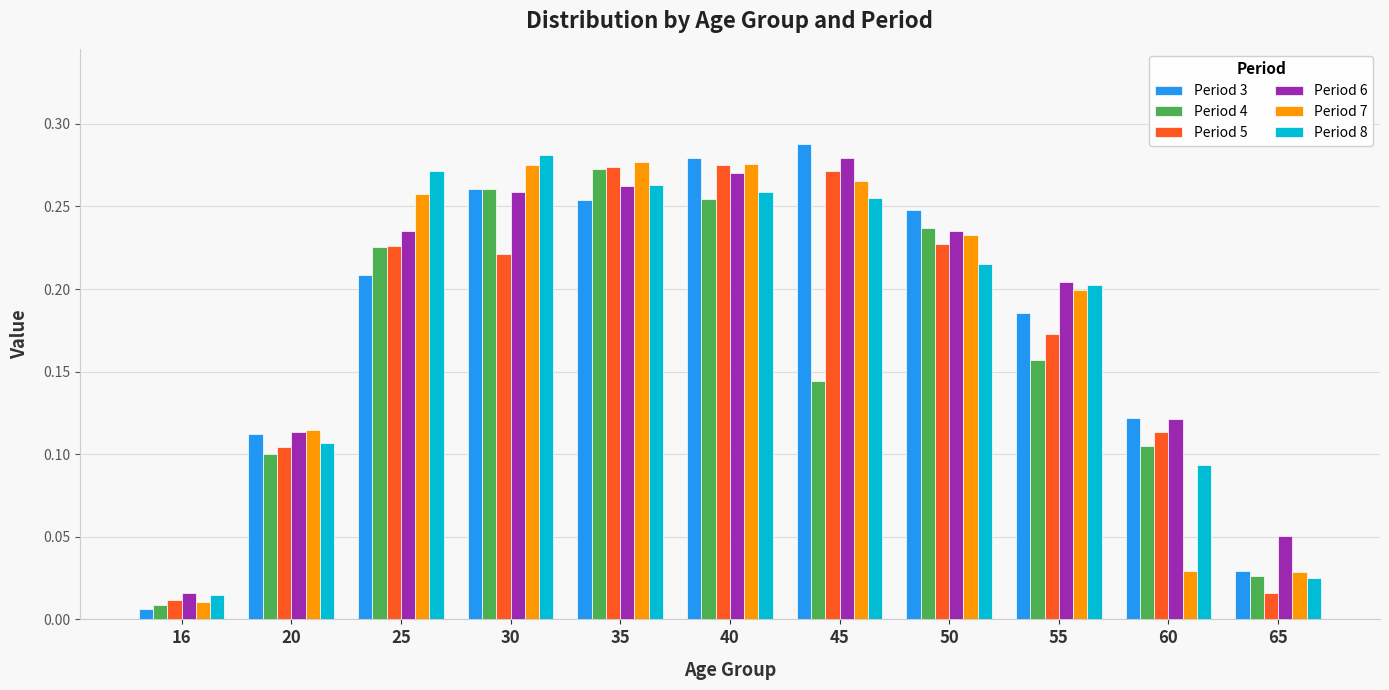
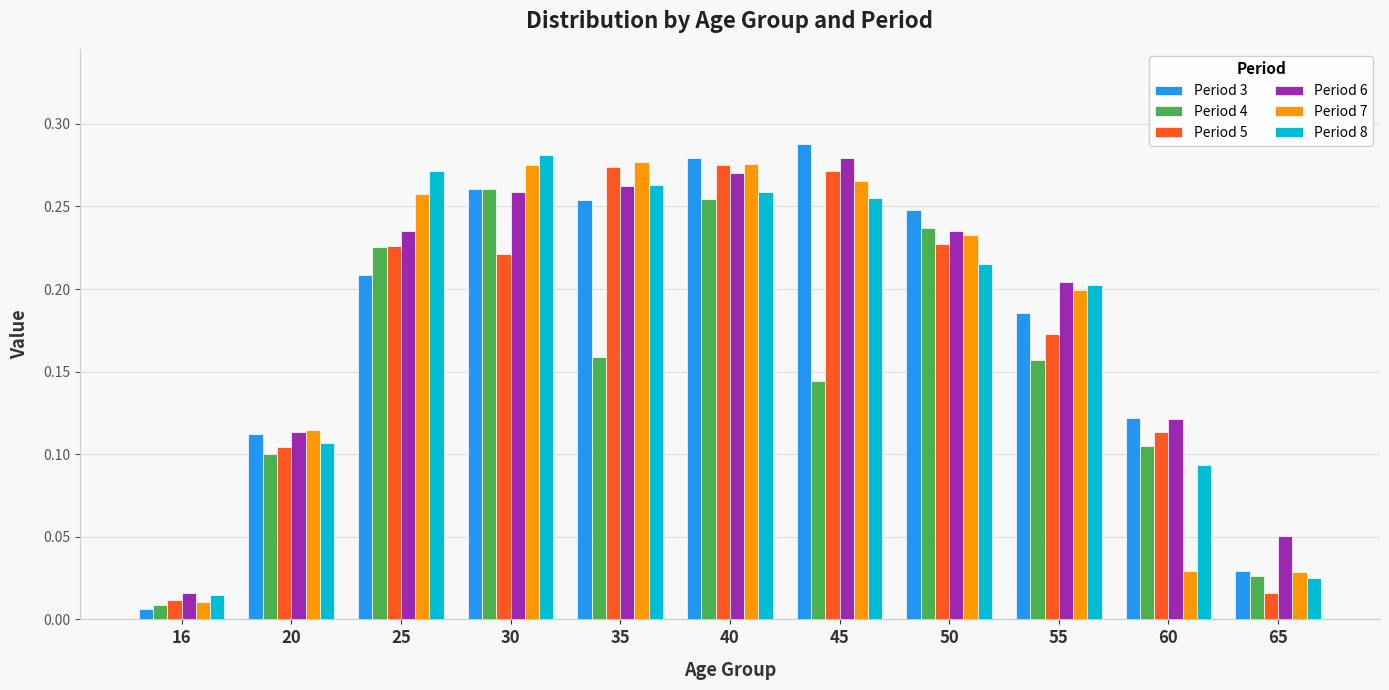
  {
    "Period 4": {
      "16": 0.009,
      "20": 0.100,
      "25": 0.225,
      "30": 0.261,
-     "35": 0.272,
+     "35": 0.159,
      "40": 0.254,
      "45": 0.144,
      "50": 0.237,
      "55": 0.157,
      "60": 0.105,
      "65": 0.026
    },
    "Period 5": {
      "16": 0.012,
      "20": 0.104,
      "25": 0.226,
      "30": 0.221,
      "35": 0.274,
      "40": 0.275,
      "45": 0.271,
      "50": 0.227,
      "55": 0.173,
      "60": 0.114,
      "65": 0.016
    },
    "Period 6": {
      "16": 0.016,
      "20": 0.113,
      "25": 0.235,
      "30": 0.259,
      "35": 0.262,
      "40": 0.270,
      "45": 0.279,
      "50": 0.235,
      "55": 0.204,
      "60": 0.121,
      "65": 0.051
    },
    "Period 7": {
      "16": 0.011,
      "20": 0.115,
      "25": 0.257,
      "30": 0.275,
      "35": 0.277,
      "40": 0.276,
      "45": 0.265,
      "50": 0.233,
      "55": 0.199,
      "60": 0.029,
      "65": 0.029
    }
  }
